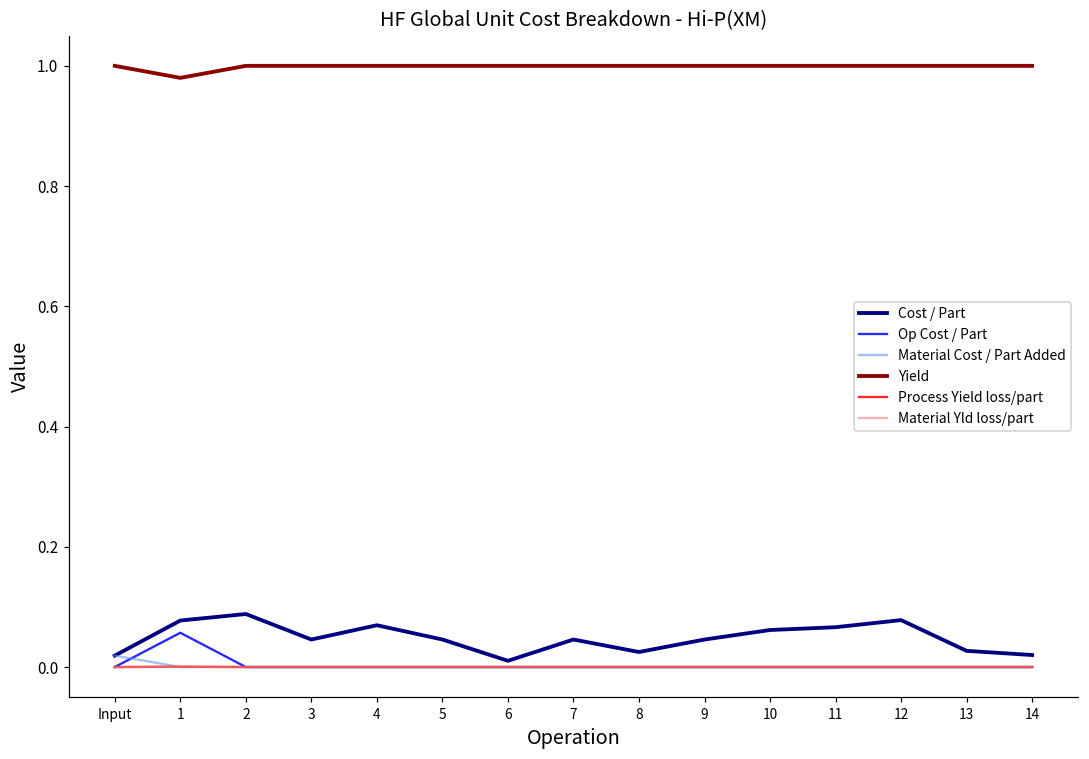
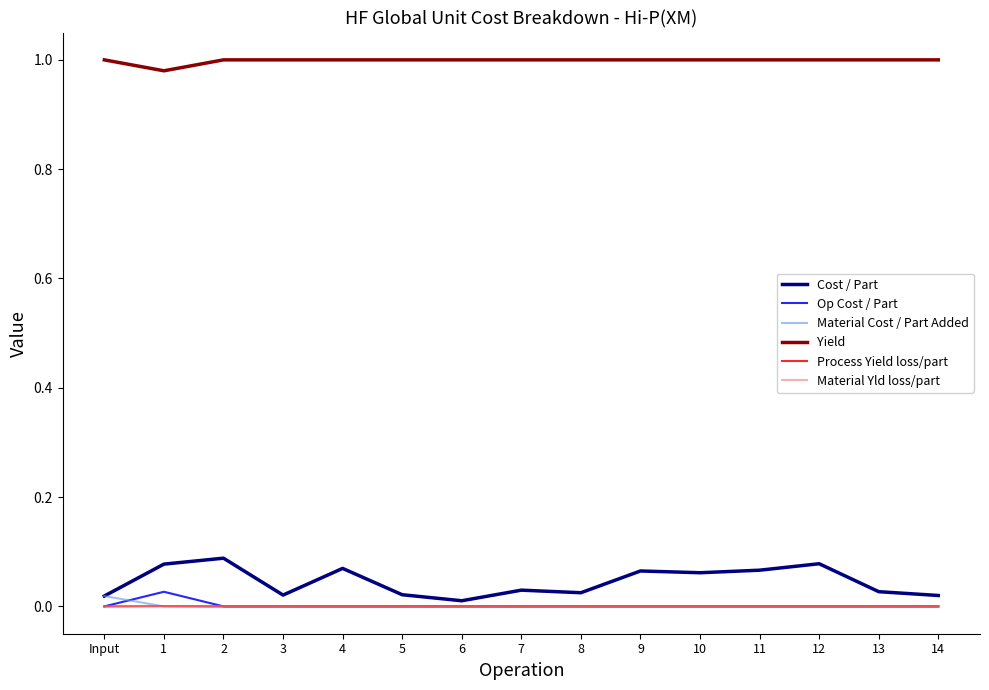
  {
    "Cost / Part": {
      "1": 0.08,
      "2": 0.09,
-     "3": 0.05,
+     "3": 0.02,
      "4": 0.07,
-     "5": 0.05,
+     "5": 0.02,
      "6": 0.01,
-     "7": 0.05,
+     "7": 0.03,
      "8": 0.03,
-     "9": 0.05,
+     "9": 0.06,
      "10": 0.06,
      "11": 0.07,
      "12": 0.08,
      "13": 0.03,
      "14": 0.02
    },
    "Op Cost / Part": {
-     "1": 0.06
+     "1": 0.03
    },
    "Yield": {
      "Input": 1.00,
      "1": 0.98,
      "2": 1.00,
      "3": 1.00,
      "4": 1.00,
      "5": 1.00,
      "6": 1.00,
      "7": 1.00,
      "8": 1.00,
      "9": 1.00,
      "10": 1.00,
      "11": 1.00,
      "12": 1.00,
      "13": 1.00,
      "14": 1.00
    }
  }
